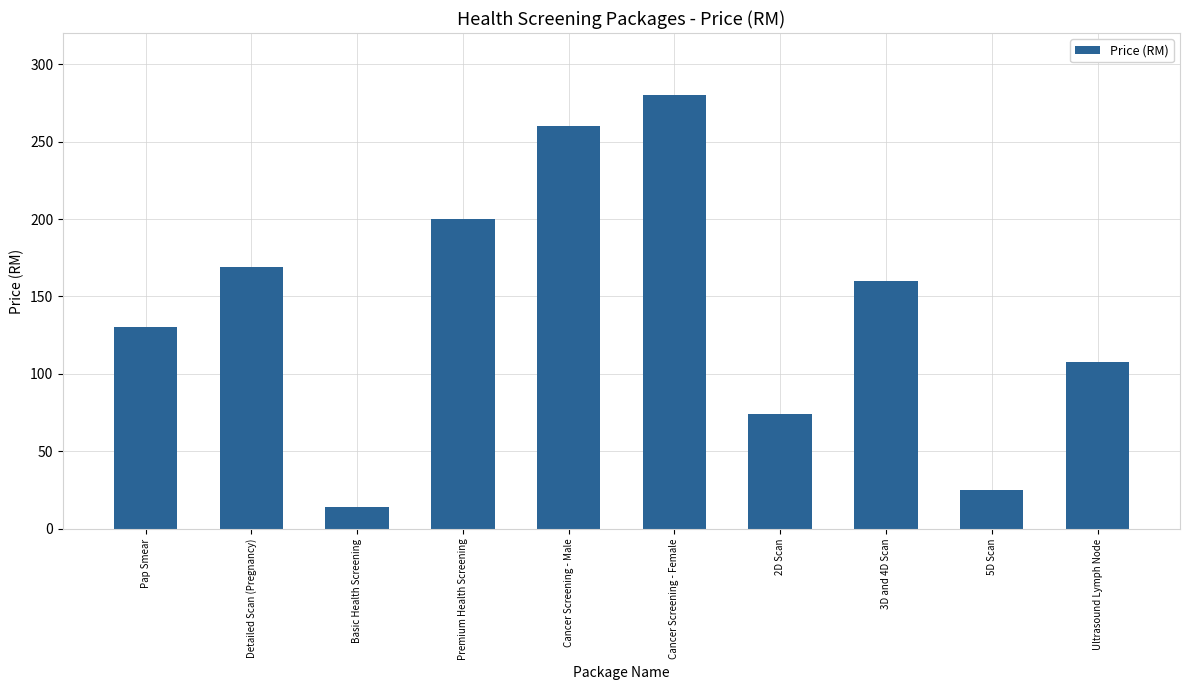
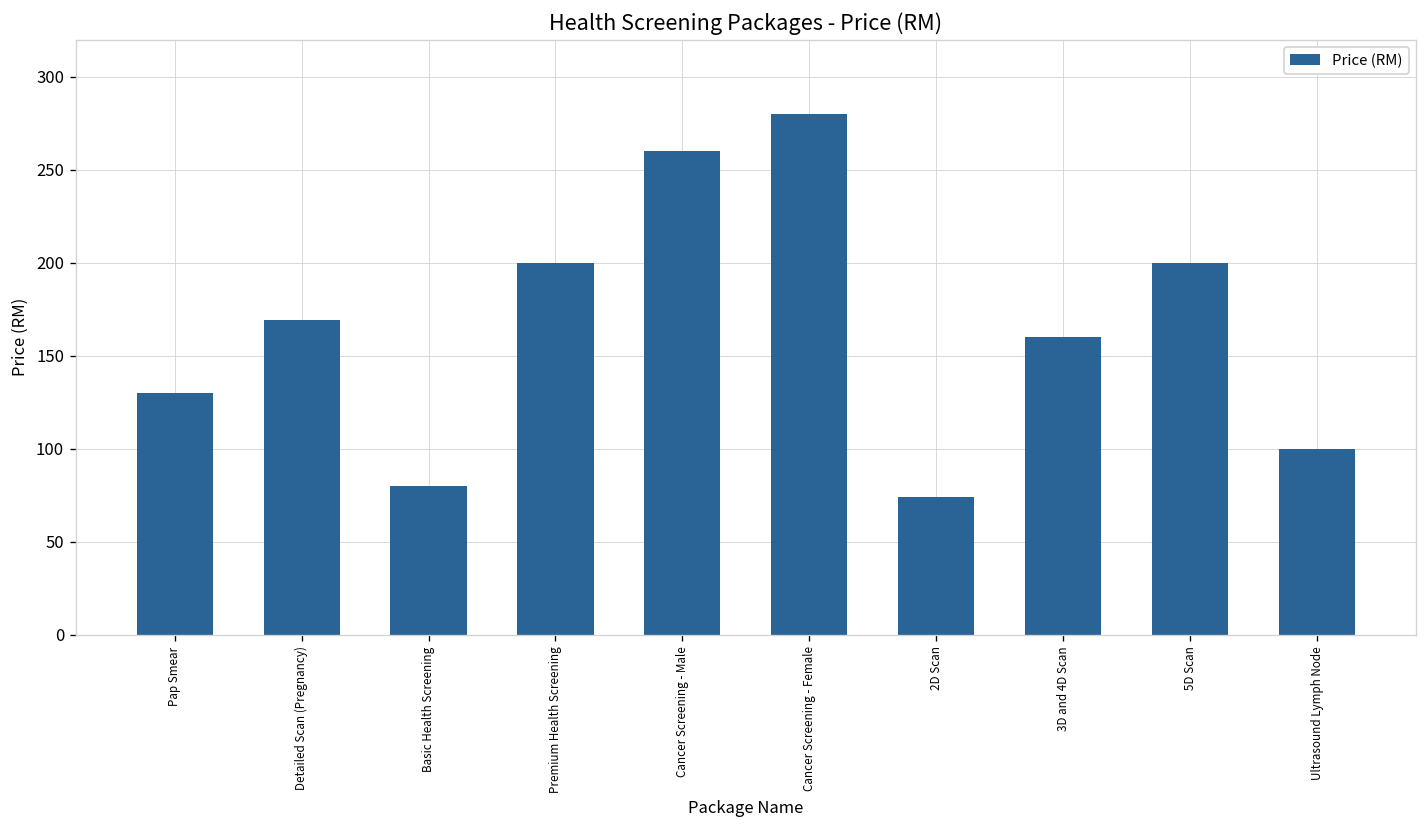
  {
    "Pap Smear": 130,
    "Detailed Scan (Pregnancy)": 169,
-   "Basic Health Screening": 14,
+   "Basic Health Screening": 80,
    "Premium Health Screening": 200,
    "Cancer Screening - Male": 260,
    "Cancer Screening - Female": 280,
    "2D Scan": 74,
    "3D and 4D Scan": 160,
-   "5D Scan": 25,
-   "Ultrasound Lymph Node": 108
+   "5D Scan": 200,
+   "Ultrasound Lymph Node": 100
  }
